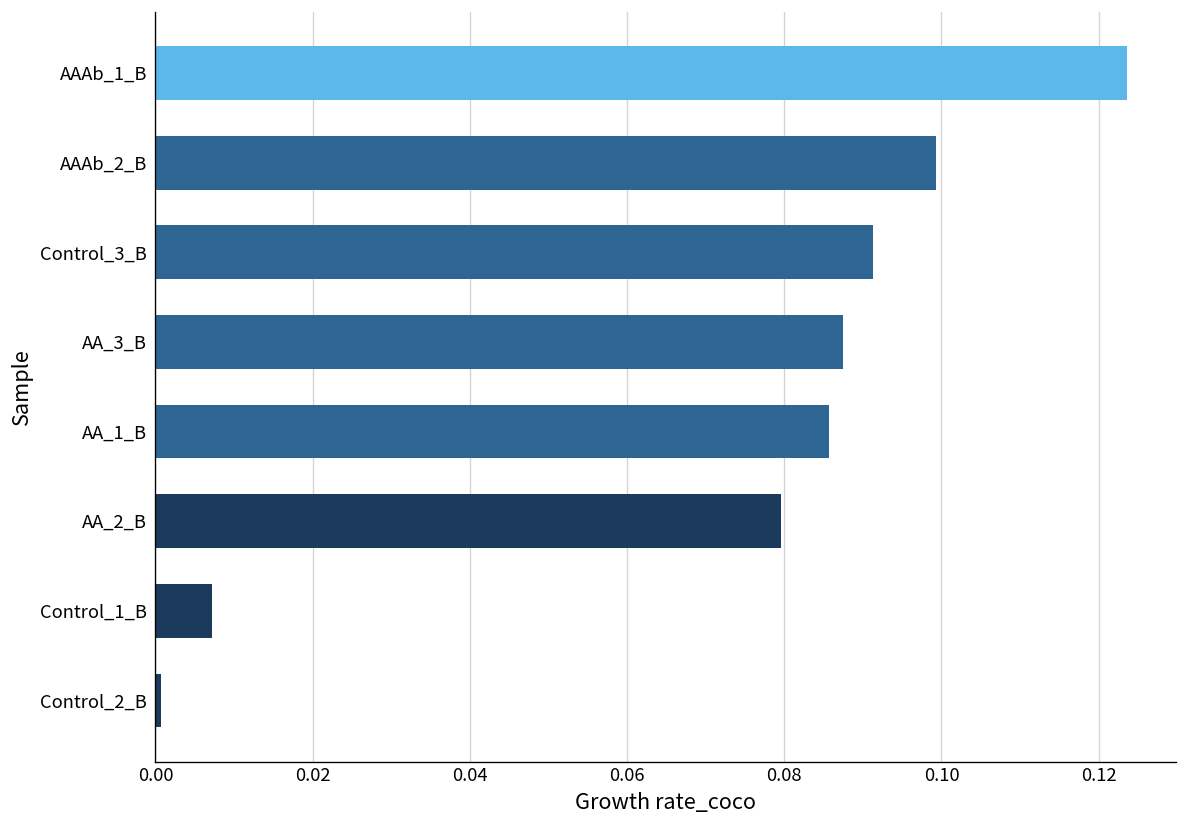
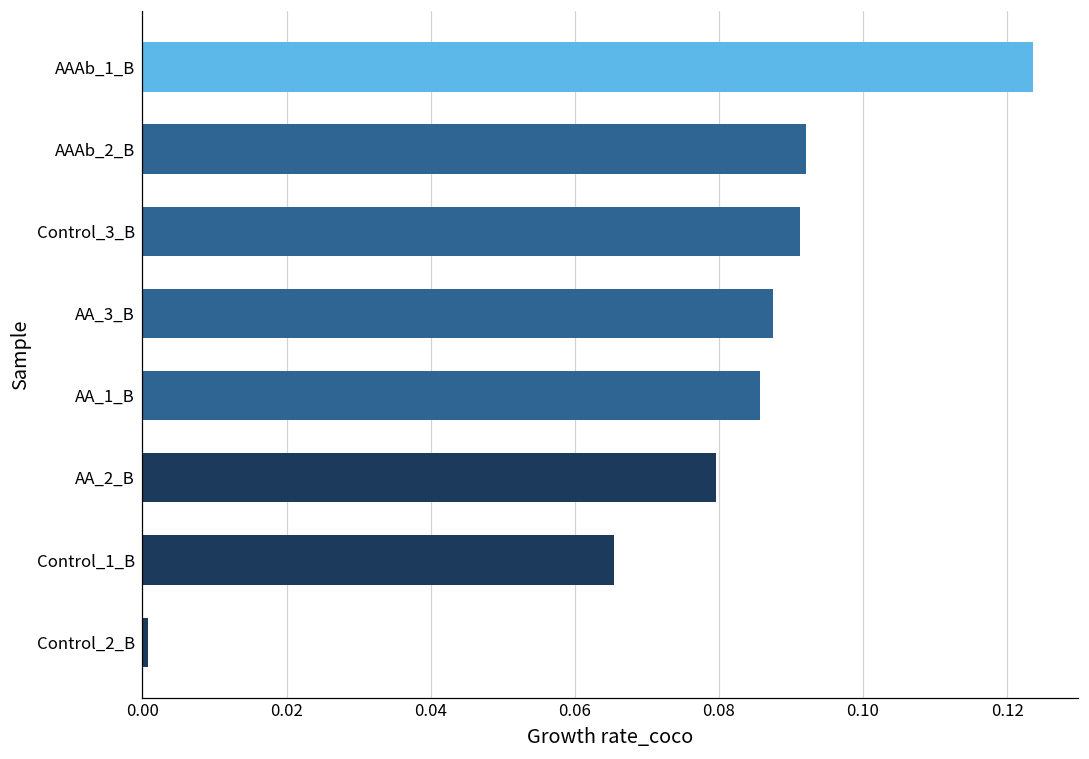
  {
    "AAAb_1_B": 0.124,
-   "AAAb_2_B": 0.099,
+   "AAAb_2_B": 0.092,
    "Control_3_B": 0.091,
    "AA_3_B": 0.087,
    "AA_1_B": 0.086,
    "AA_2_B": 0.080,
-   "Control_1_B": 0.007,
+   "Control_1_B": 0.065,
    "Control_2_B": 0.001
  }
